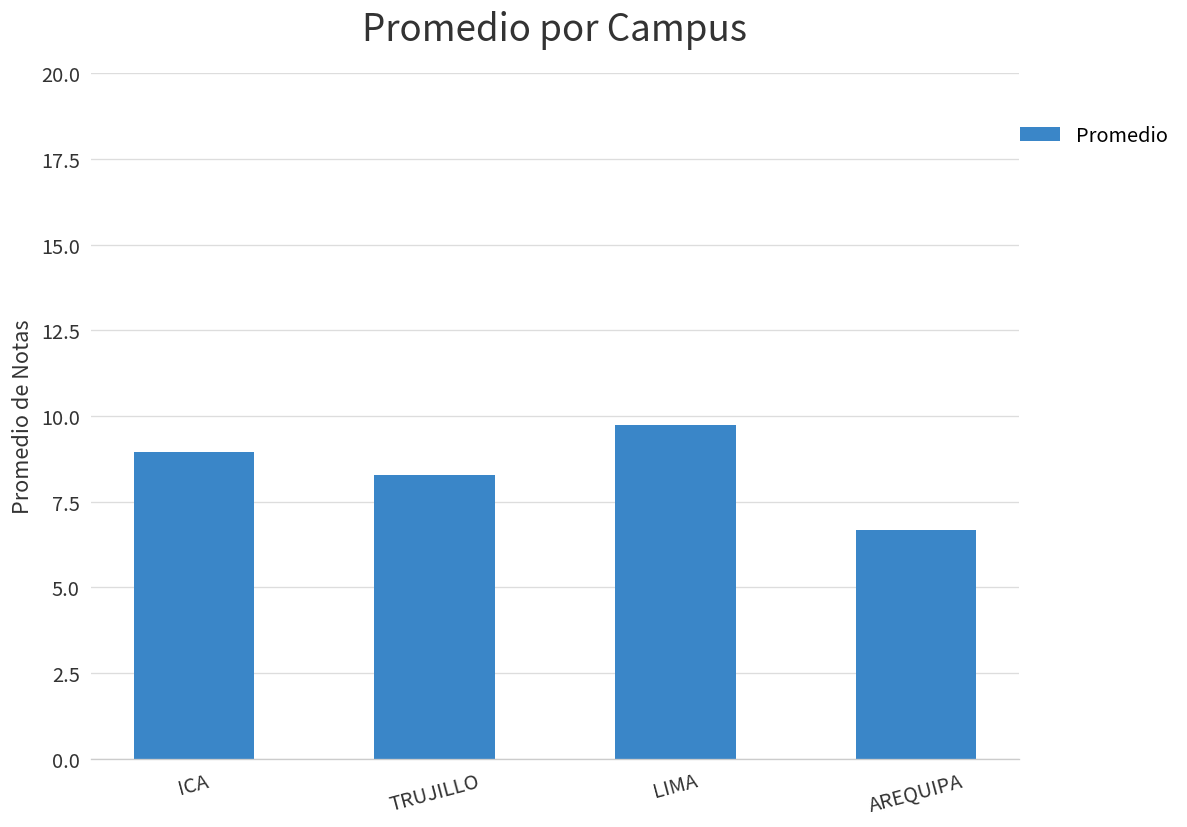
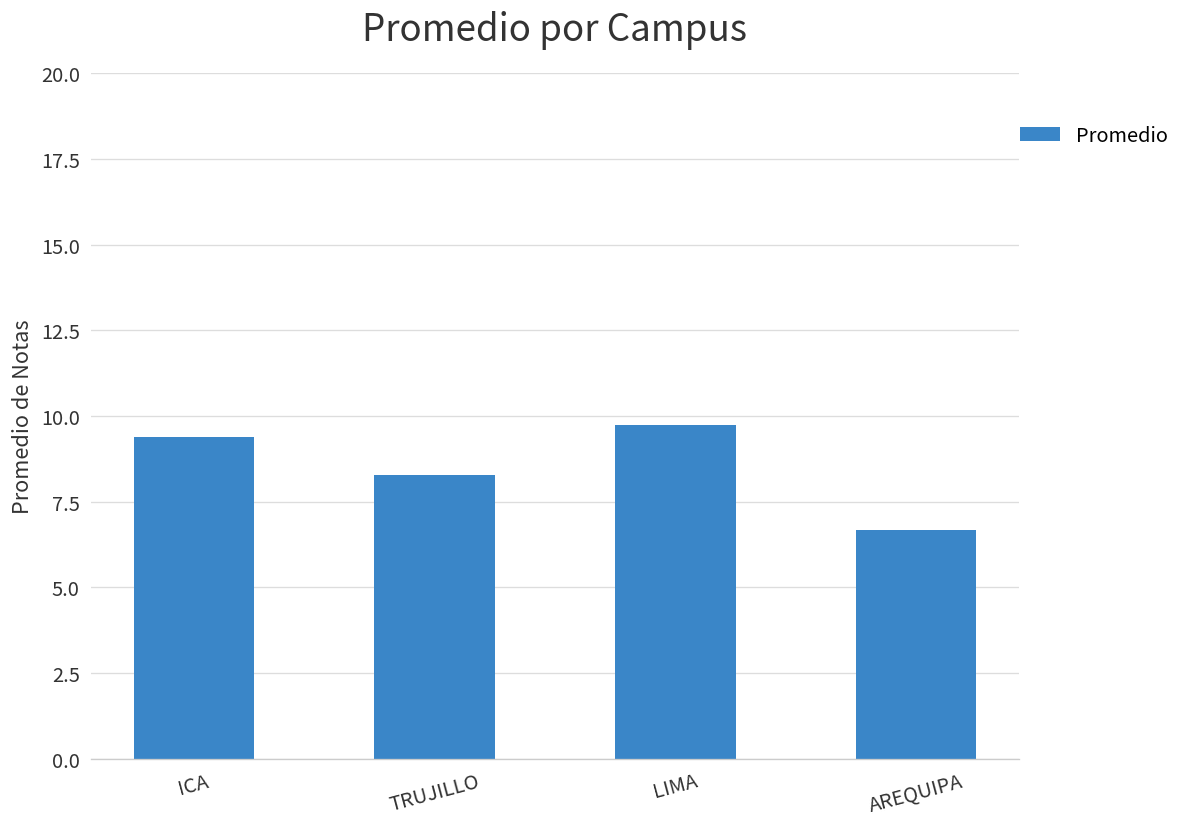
  {
-   "ICA": 8.9,
+   "ICA": 9.4,
    "TRUJILLO": 8.3,
    "LIMA": 9.7,
    "AREQUIPA": 6.7
  }
